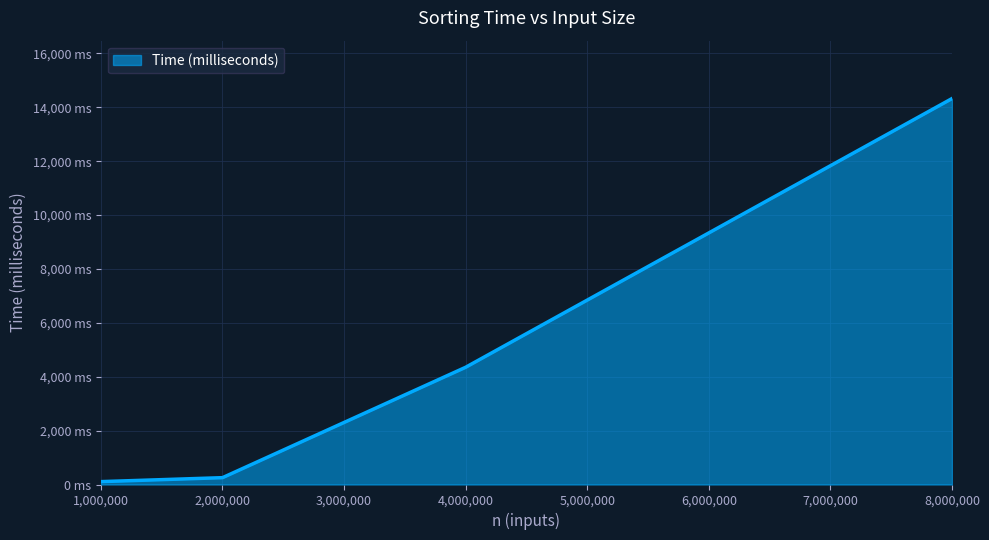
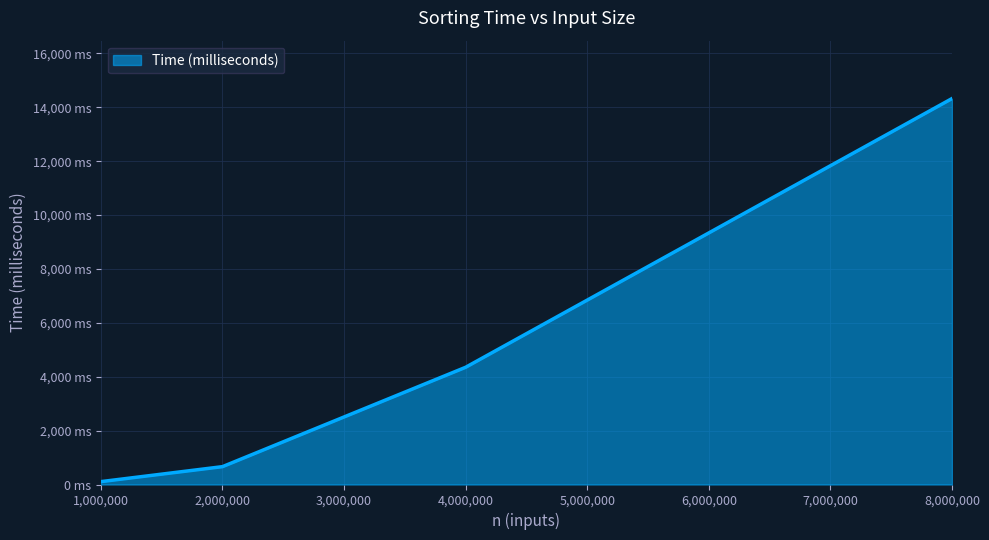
  {
    "1,000,000": "100 ms",
-   "2,000,000": "300 ms",
+   "2,000,000": "700 ms",
    "4,000,000": "4,400 ms",
    "8,000,000": "14,300 ms"
  }
